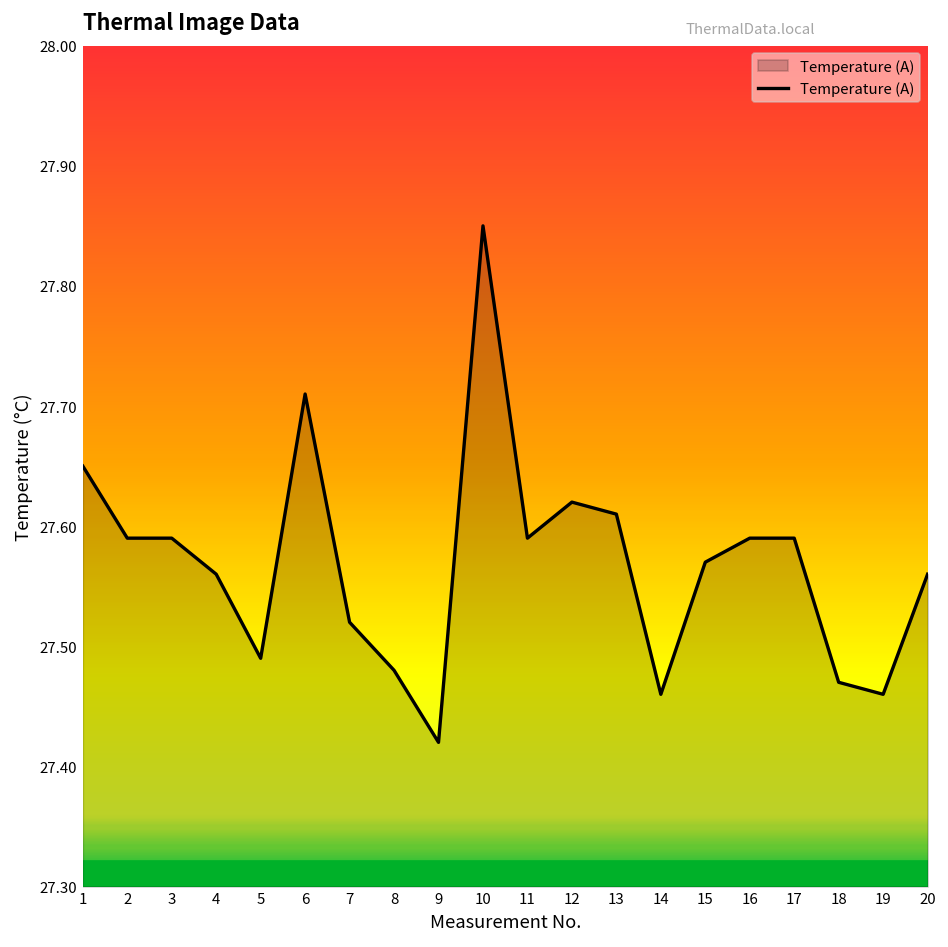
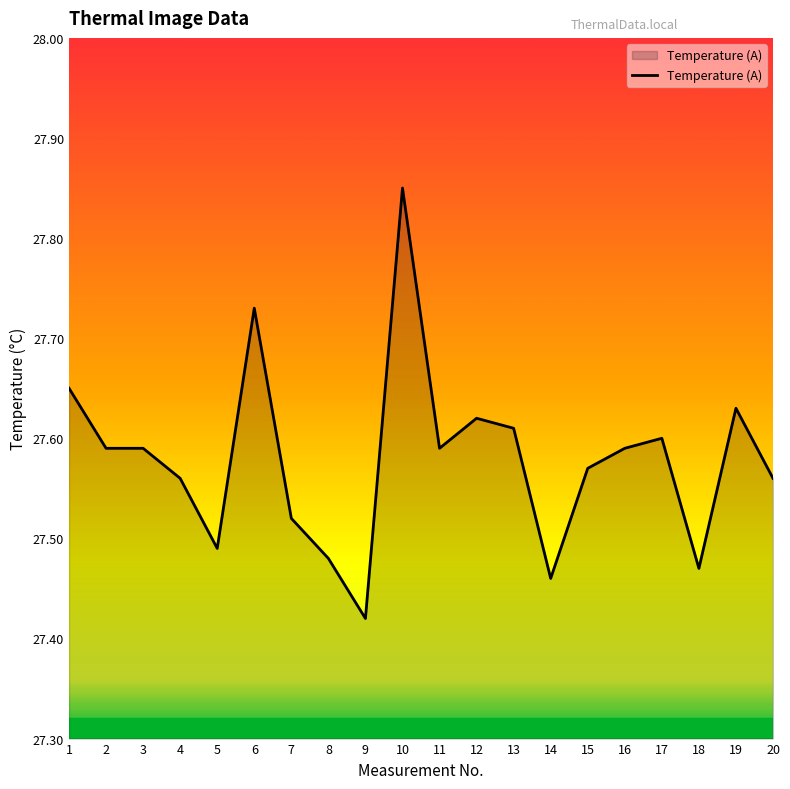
  {
    "1": 27.65,
    "2": 27.59,
    "3": 27.59,
    "4": 27.56,
    "5": 27.49,
-   "6": 27.71,
+   "6": 27.73,
    "7": 27.52,
    "8": 27.48,
    "9": 27.42,
    "10": 27.85,
    "11": 27.59,
    "12": 27.62,
    "13": 27.61,
    "14": 27.46,
    "15": 27.57,
    "16": 27.59,
-   "17": 27.59,
+   "17": 27.60,
    "18": 27.47,
-   "19": 27.46,
+   "19": 27.63,
    "20": 27.56
  }
